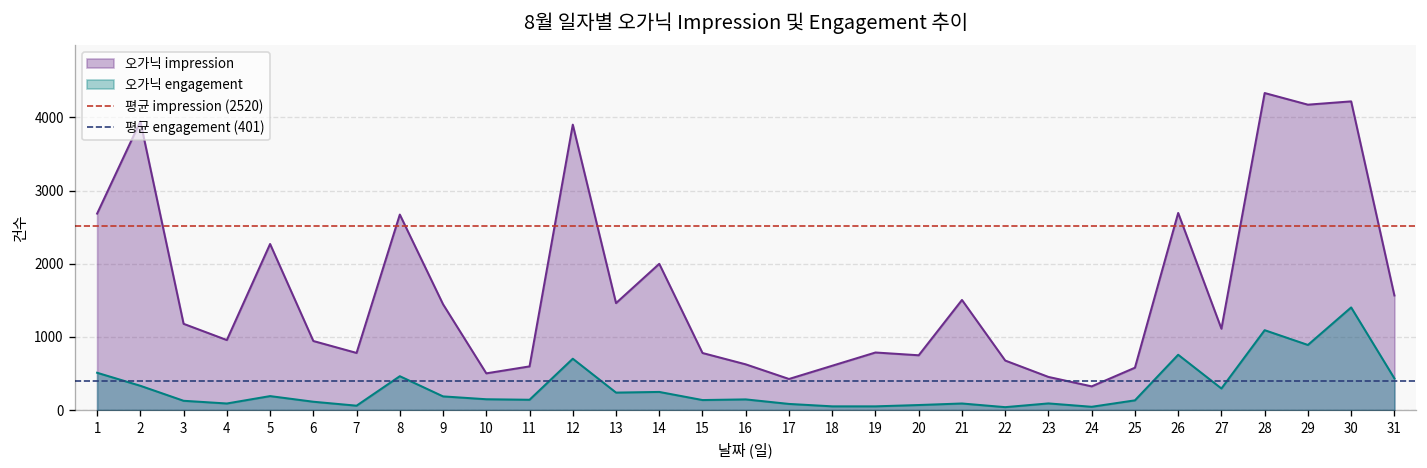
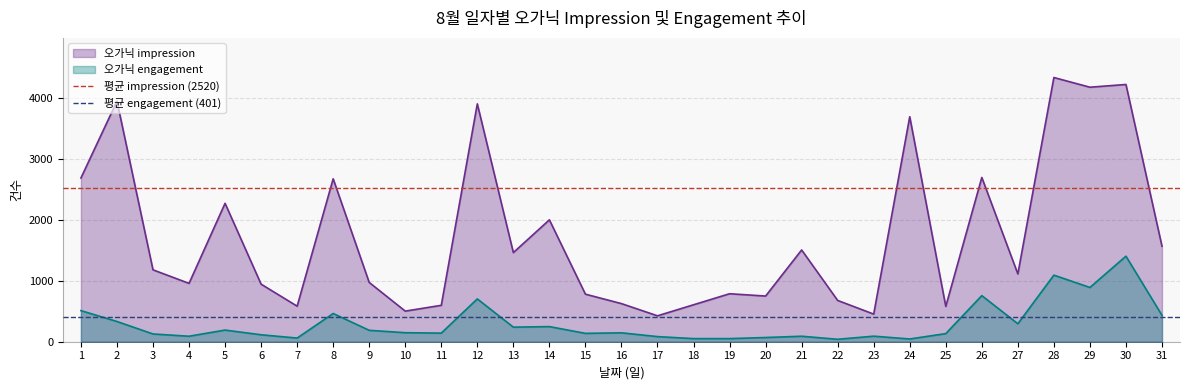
  {
    "오가닉 impression": {
      "1": 2700,
      "3": 1200,
      "4": 1000,
      "5": 2300,
      "6": 900,
-     "7": 800,
+     "7": 600,
      "8": 2700,
-     "9": 1400,
+     "9": 1000,
      "10": 500,
      "11": 600,
      "12": 3900,
      "13": 1500,
      "14": 2000,
      "15": 800,
      "16": 600,
      "17": 400,
      "18": 600,
      "19": 800,
      "20": 700,
      "21": 1500,
      "22": 700,
      "23": 500,
-     "24": 300,
+     "24": 3700,
      "25": 600,
      "26": 2700,
      "27": 1100,
      "28": 4300,
      "29": 4200,
      "30": 4200,
      "31": 1600
    },
    "오가닉 engagement": {
      "1": 500,
      "2": 300,
      "3": 100,
      "4": 100,
      "5": 200,
      "6": 100,
      "7": 100,
      "8": 500,
      "9": 200,
      "10": 100,
      "11": 100,
      "12": 700,
      "13": 200,
      "14": 200,
      "15": 100,
      "16": 100,
      "17": 100,
      "18": 100,
      "19": 100,
      "20": 100,
      "21": 100,
      "22": 0,
      "23": 100,
      "24": 0,
      "25": 100,
      "26": 800,
      "27": 300,
      "28": 1100,
      "29": 900,
      "30": 1400,
      "31": 400
    }
  }
